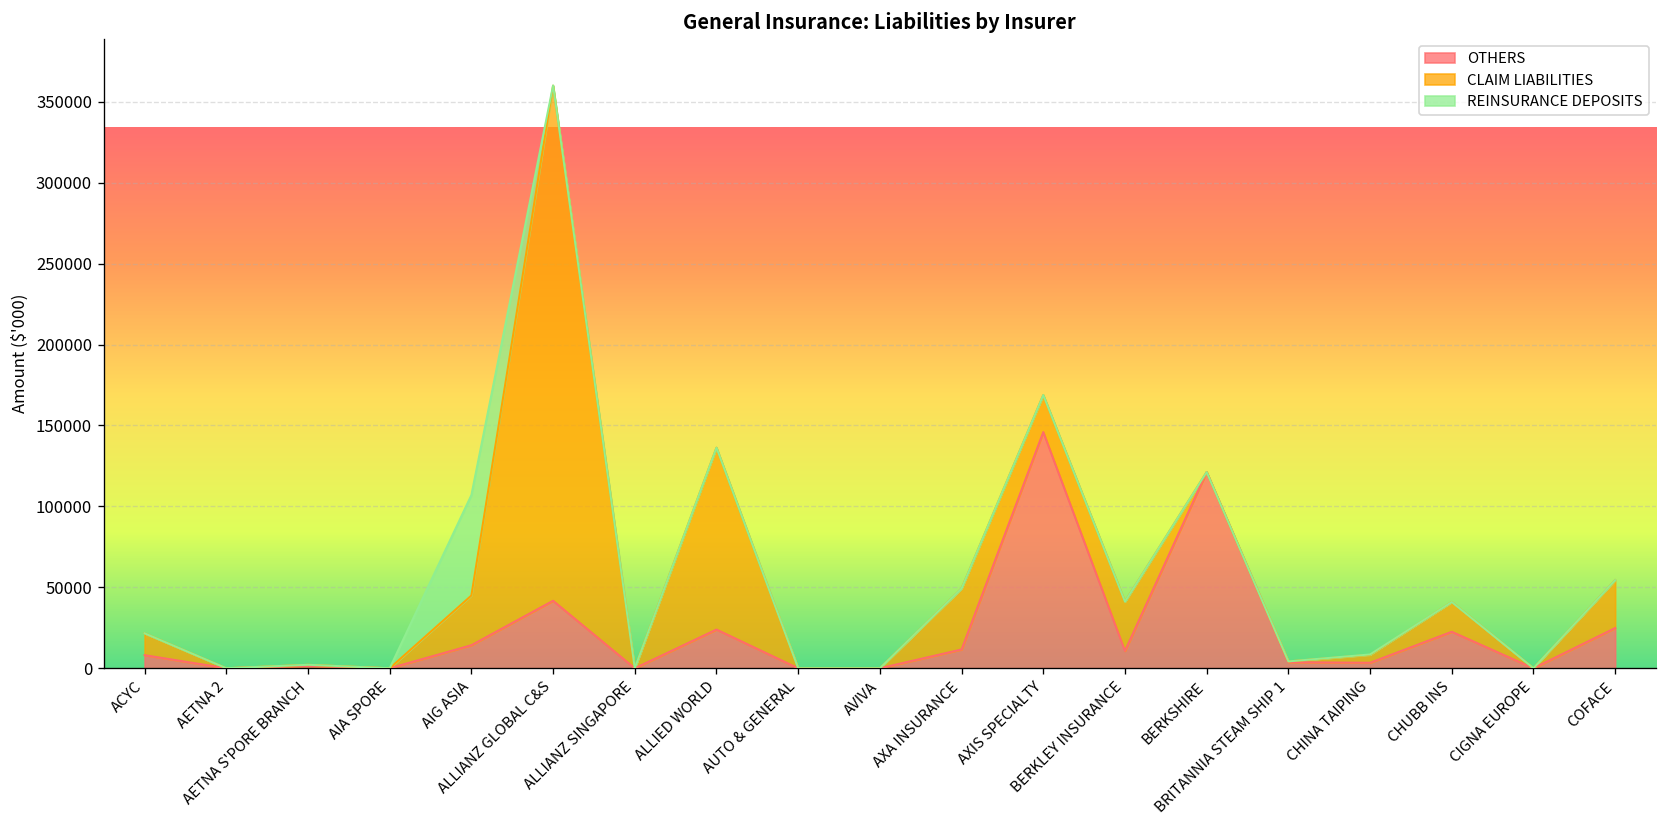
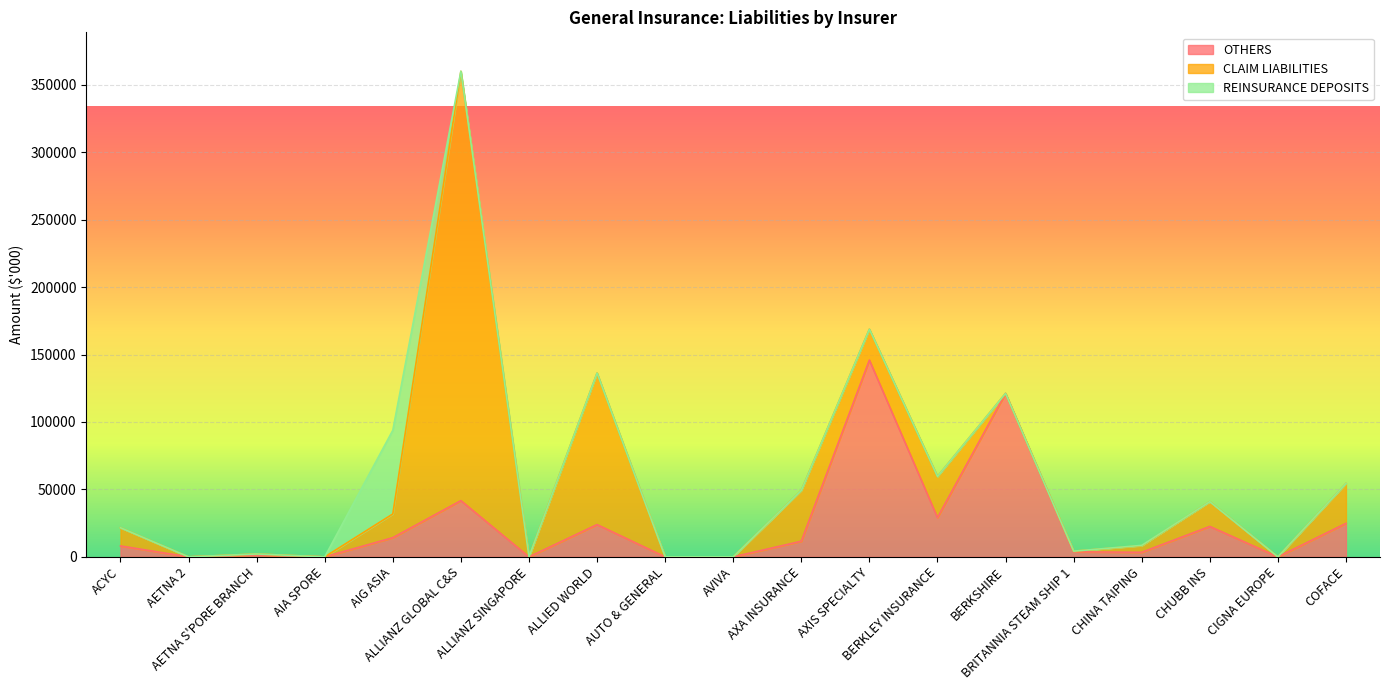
  {
    "OTHERS": {
      "ACYC": 8000,
      "AIG ASIA": 14000,
      "ALLIANZ GLOBAL C&S": 42000,
      "ALLIED WORLD": 24000,
      "AXA INSURANCE": 12000,
      "AXIS SPECIALTY": 146000,
-     "BERKLEY INSURANCE": 11000,
+     "BERKLEY INSURANCE": 29000,
      "CHINA TAIPING": 3000,
      "CHUBB INS": 23000,
      "COFACE": 25000
    },
    "CLAIM LIABILITIES": {
-     "AIG ASIA": 31000
+     "AIG ASIA": 18000
    },
    "REINSURANCE DEPOSITS": {
      "AIG ASIA": 62000
    }
  }
